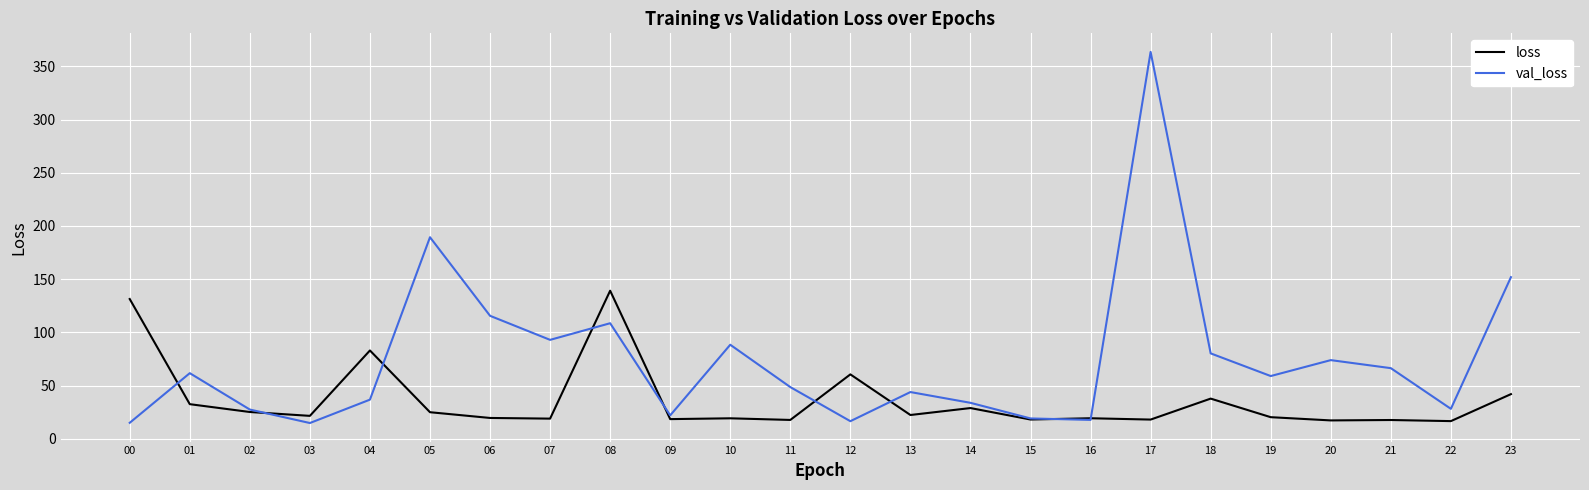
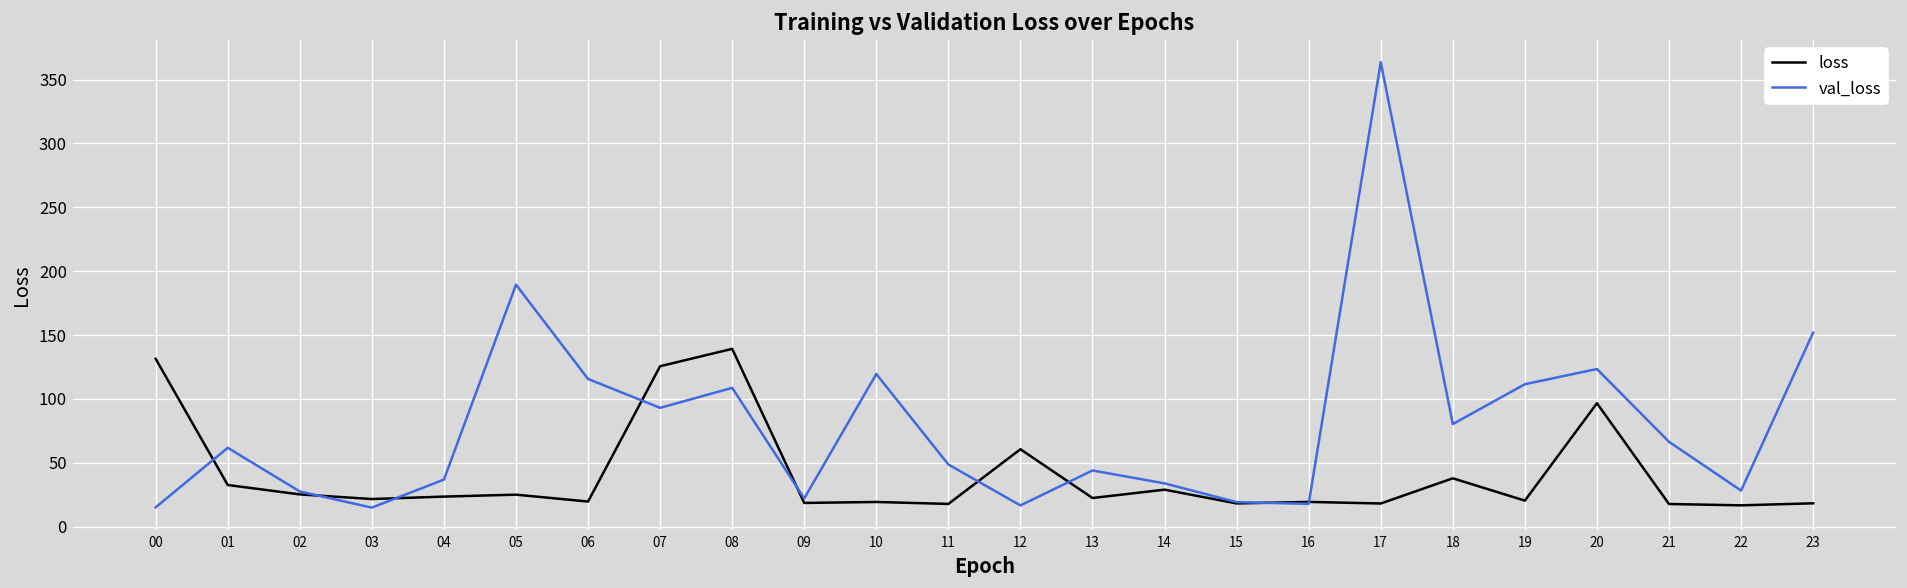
  {
    "loss": {
      "00": 131,
      "01": 33,
      "03": 22,
-     "04": 83,
+     "04": 24,
      "05": 25,
      "06": 20,
-     "07": 19,
+     "07": 126,
      "08": 139,
      "09": 19,
      "10": 19,
      "11": 18,
      "12": 61,
      "13": 22,
      "14": 29,
      "17": 18,
      "18": 38,
      "19": 20,
-     "20": 17,
+     "20": 97,
      "21": 18,
      "22": 17,
-     "23": 42
+     "23": 18
    },
    "val_loss": {
      "00": 15,
      "01": 62,
      "03": 15,
      "04": 37,
      "05": 189,
      "06": 116,
      "07": 93,
      "08": 109,
      "09": 22,
-     "10": 88,
+     "10": 120,
      "11": 49,
      "12": 17,
      "13": 44,
      "14": 34,
      "17": 363,
      "18": 80,
-     "19": 59,
-     "20": 74,
+     "19": 112,
+     "20": 123,
      "21": 66,
      "22": 28,
      "23": 152
    }
  }
